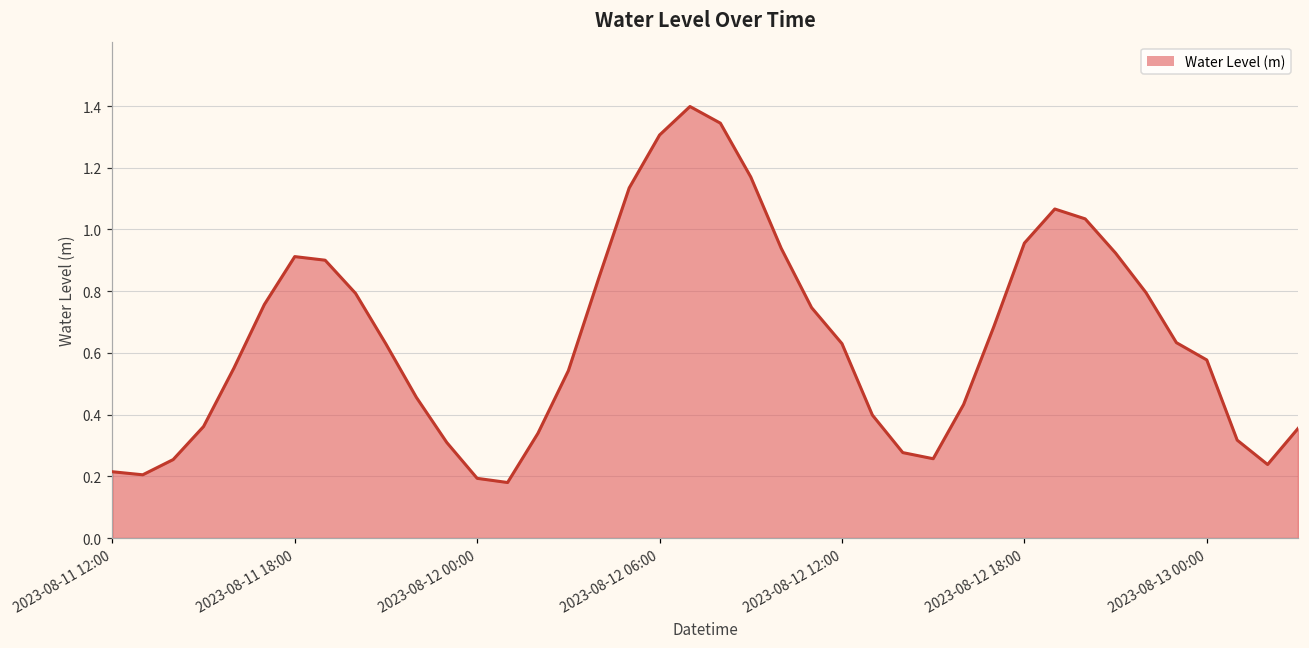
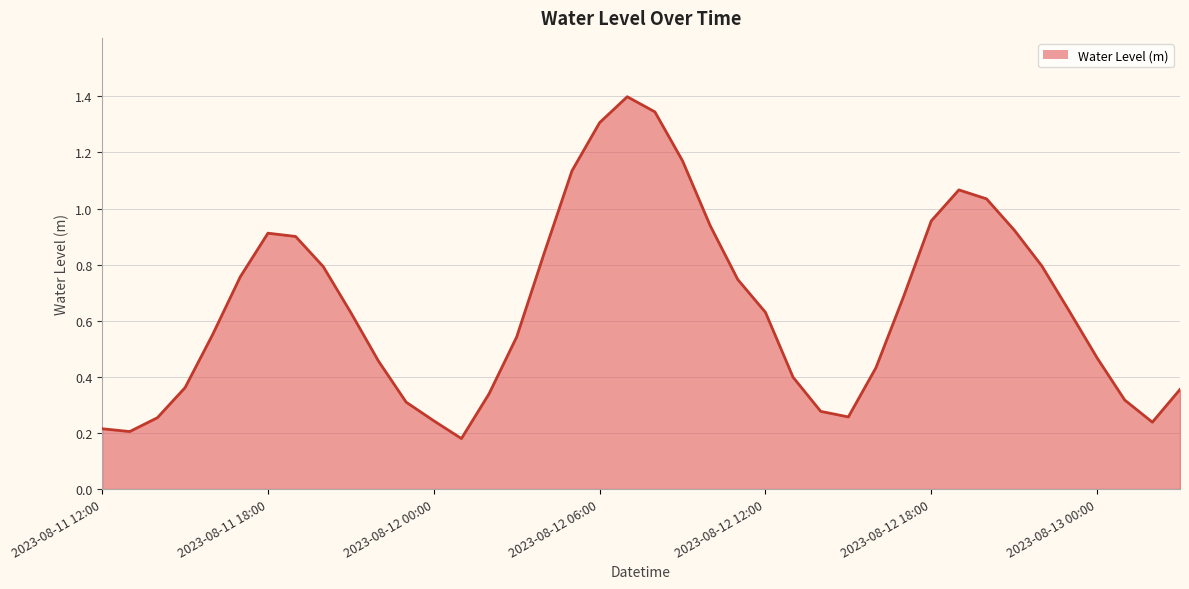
  {
    "2023-08-11 12:00": 0.21,
    "2023-08-11 18:00": 0.91,
-   "2023-08-12 00:00": 0.19,
+   "2023-08-12 00:00": 0.24,
    "2023-08-12 06:00": 1.31,
    "2023-08-12 12:00": 0.63,
    "2023-08-12 18:00": 0.96,
-   "2023-08-13 00:00": 0.58
+   "2023-08-13 00:00": 0.47
  }
